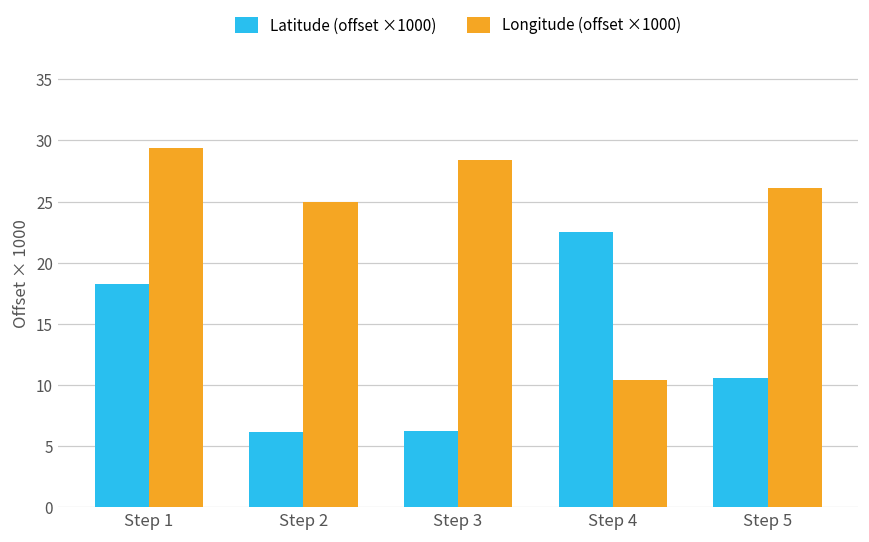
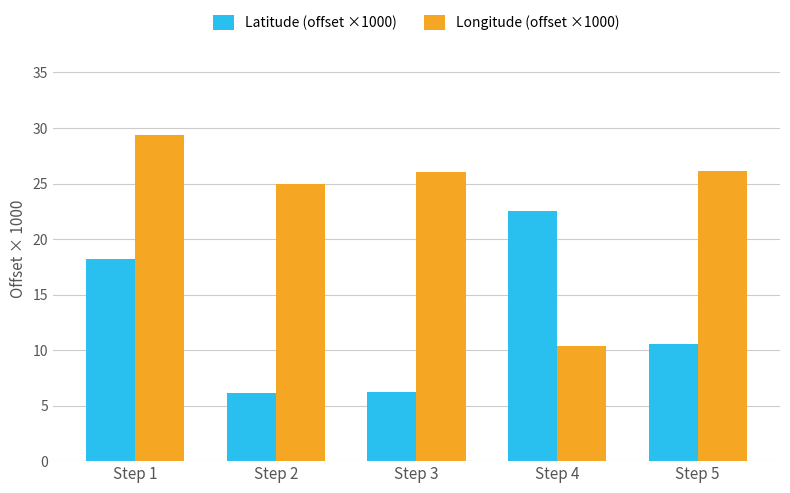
  {
    "Latitude (offset ×1000)": {
      "Step 1": 18.2,
      "Step 2": 6.2,
      "Step 3": 6.2,
      "Step 4": 22.5,
      "Step 5": 10.6
    },
    "Longitude (offset ×1000)": {
      "Step 1": 29.4,
      "Step 2": 25.0,
-     "Step 3": 28.4,
+     "Step 3": 26.0,
      "Step 4": 10.4,
      "Step 5": 26.1
    }
  }
